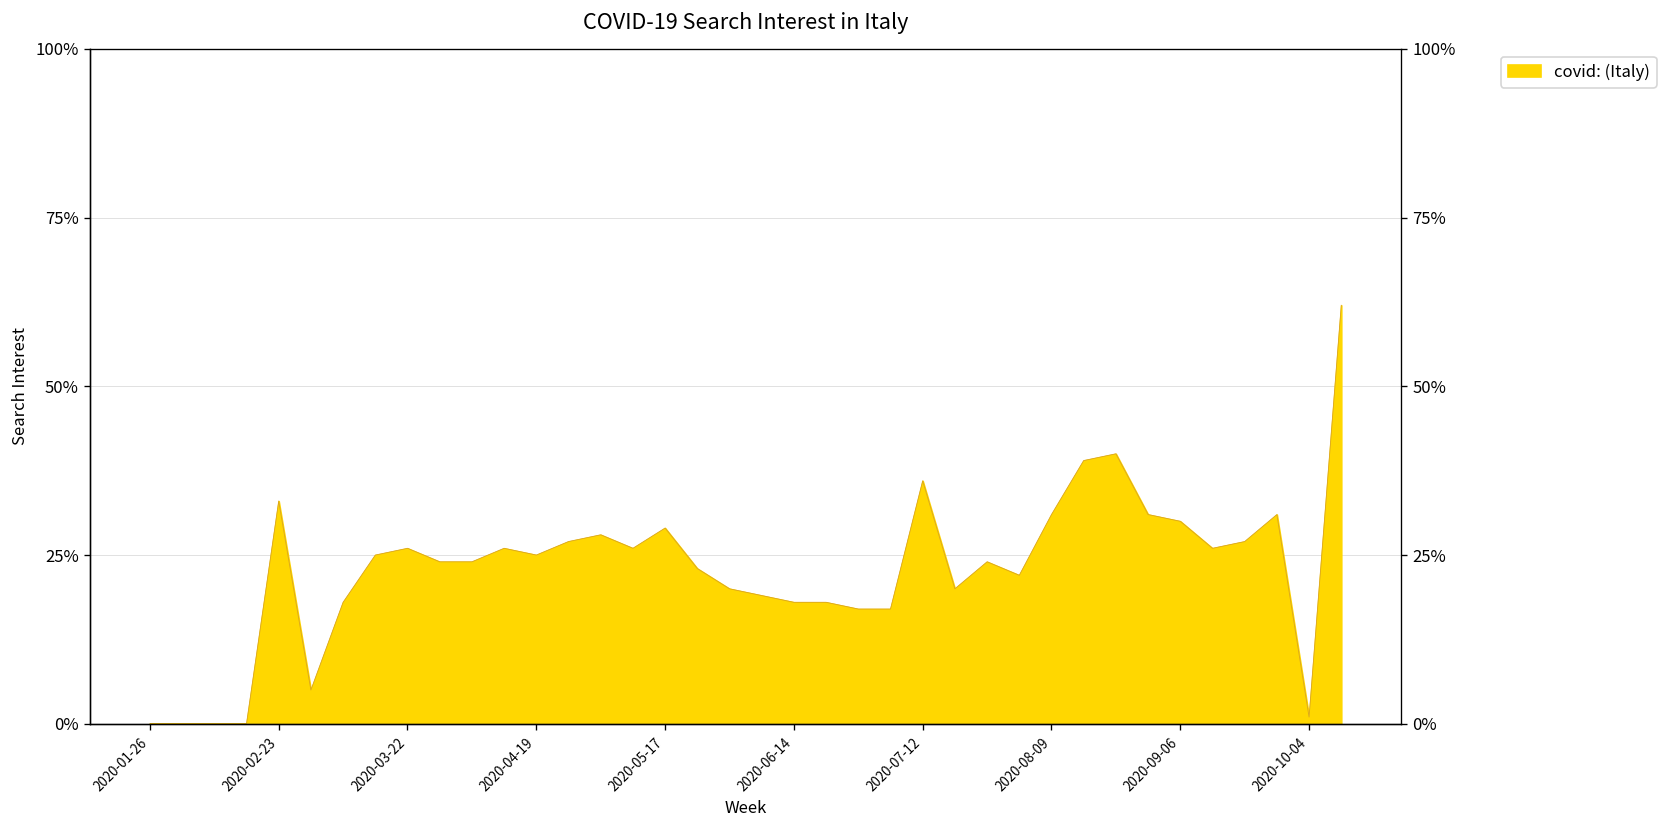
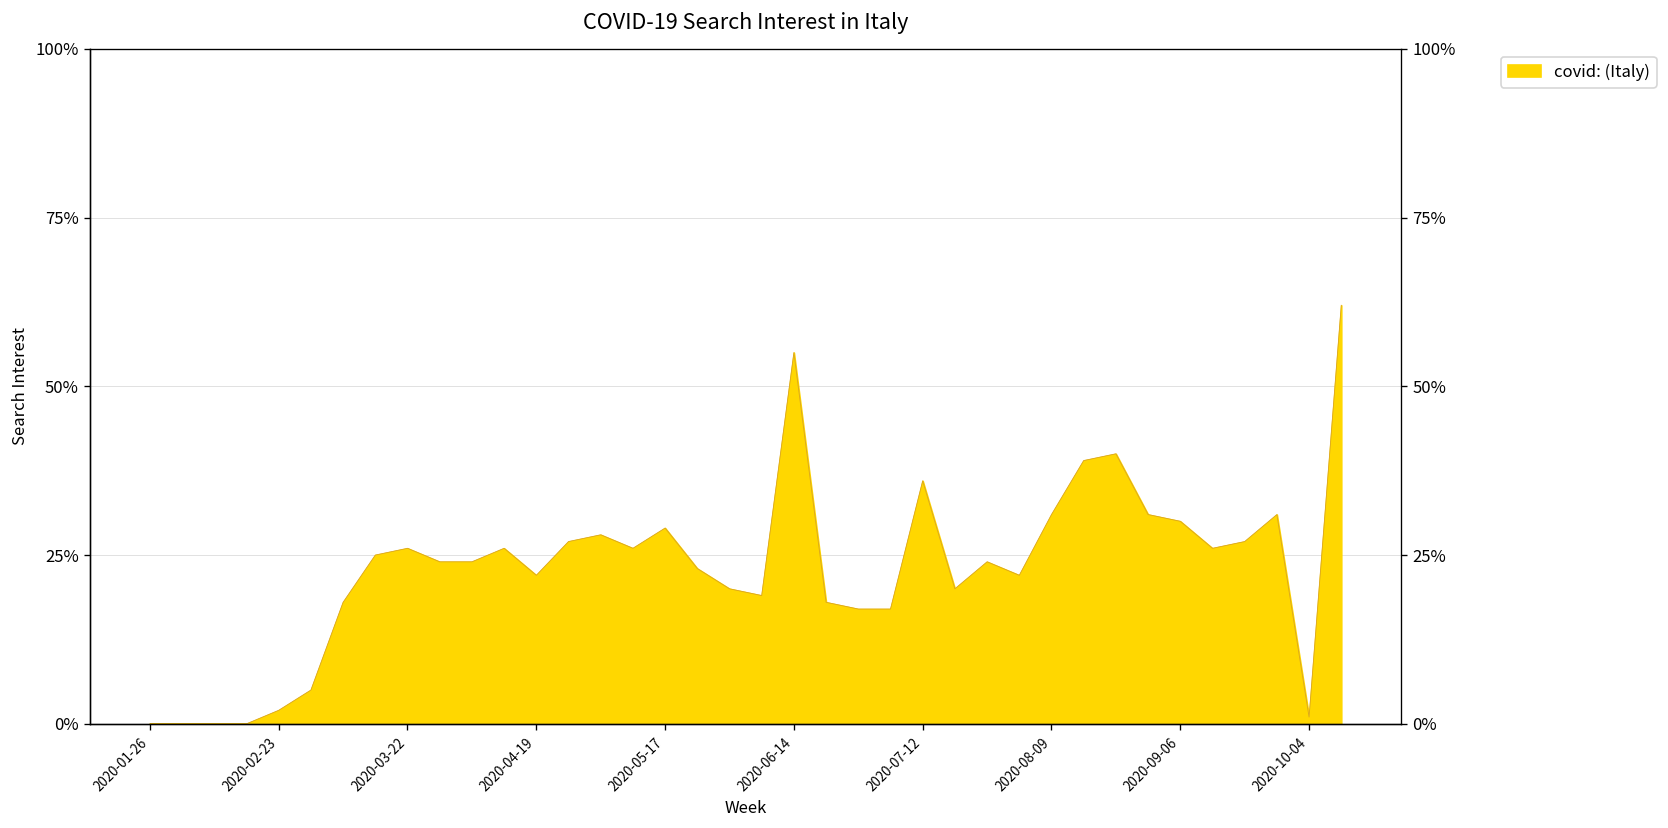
  {
    "2020-01-26": "0%",
-   "2020-02-23": "33%",
+   "2020-02-23": "2%",
    "2020-03-22": "26%",
-   "2020-04-19": "25%",
+   "2020-04-19": "22%",
    "2020-05-17": "29%",
-   "2020-06-14": "18%",
+   "2020-06-14": "55%",
    "2020-07-12": "36%",
    "2020-08-09": "31%",
    "2020-09-06": "30%",
    "2020-10-04": "1%"
  }
